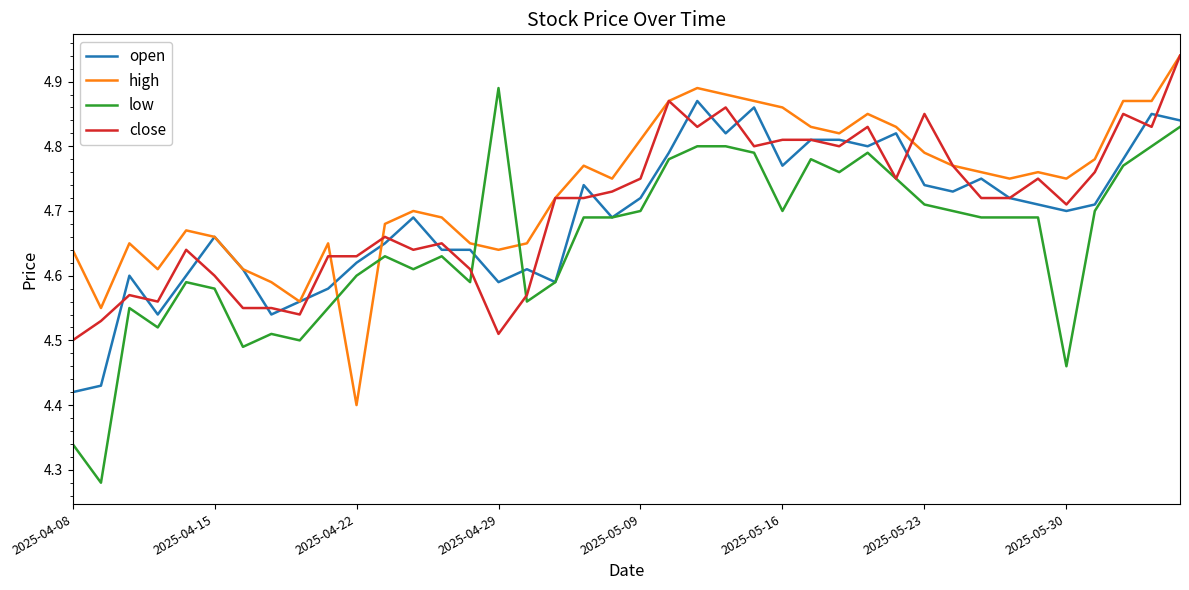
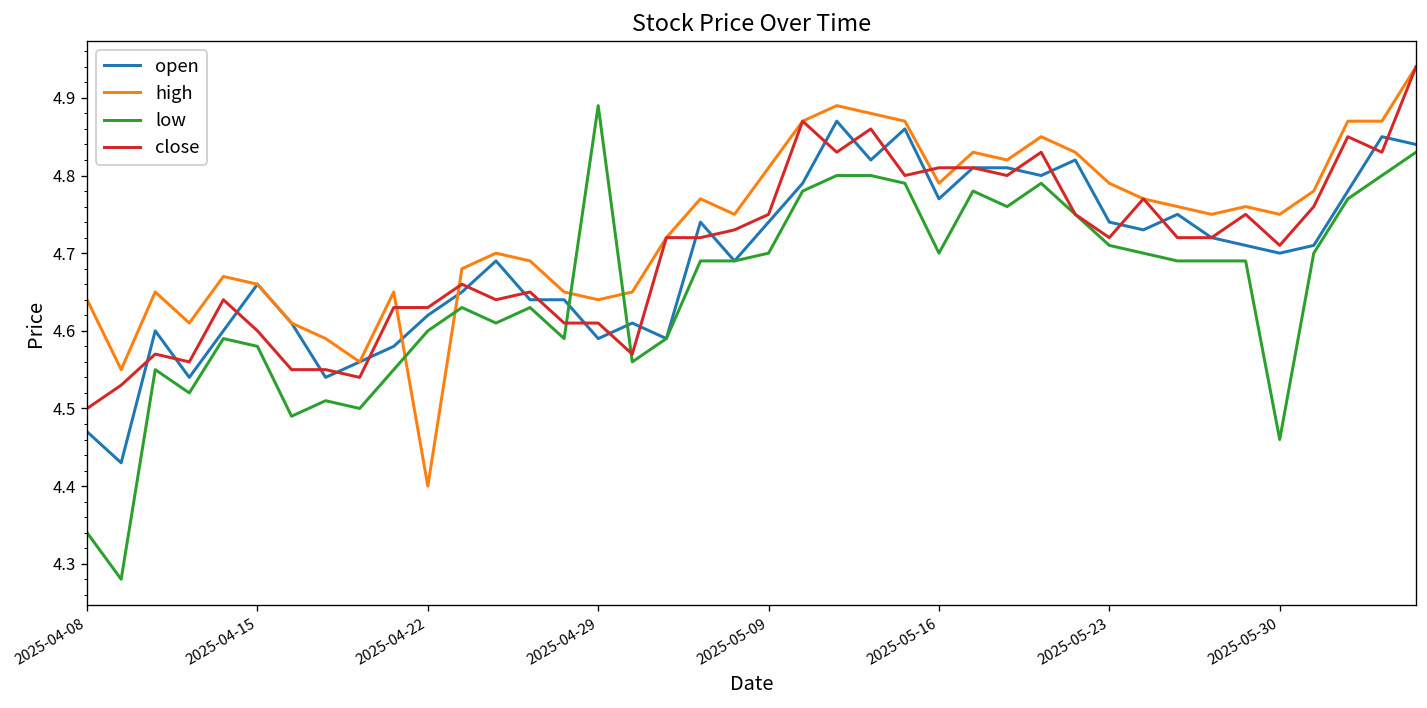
  {
    "open": {
-     "2025-04-08": 4.42,
+     "2025-04-08": 4.47,
      "2025-04-22": 4.62,
      "2025-04-29": 4.59,
-     "2025-05-09": 4.72,
+     "2025-05-09": 4.74,
      "2025-05-16": 4.77,
      "2025-05-23": 4.74,
      "2025-05-30": 4.70
    },
    "high": {
      "2025-04-08": 4.64,
      "2025-04-22": 4.40,
      "2025-04-29": 4.64,
      "2025-05-09": 4.81,
-     "2025-05-16": 4.86,
+     "2025-05-16": 4.79,
      "2025-05-23": 4.79,
      "2025-05-30": 4.75
    },
    "low": {
      "2025-04-08": 4.34,
      "2025-04-15": 4.58,
      "2025-04-22": 4.60,
      "2025-04-29": 4.89,
      "2025-05-09": 4.70,
      "2025-05-16": 4.70,
      "2025-05-23": 4.71,
      "2025-05-30": 4.46
    },
    "close": {
      "2025-04-08": 4.50,
      "2025-04-15": 4.60,
      "2025-04-22": 4.63,
-     "2025-04-29": 4.51,
+     "2025-04-29": 4.61,
      "2025-05-09": 4.75,
      "2025-05-16": 4.81,
-     "2025-05-23": 4.85,
+     "2025-05-23": 4.72,
      "2025-05-30": 4.71
    }
  }
